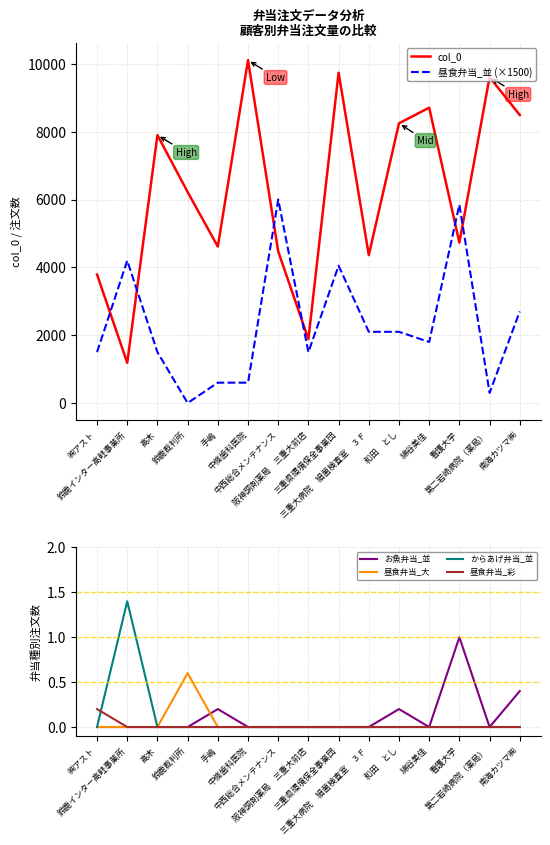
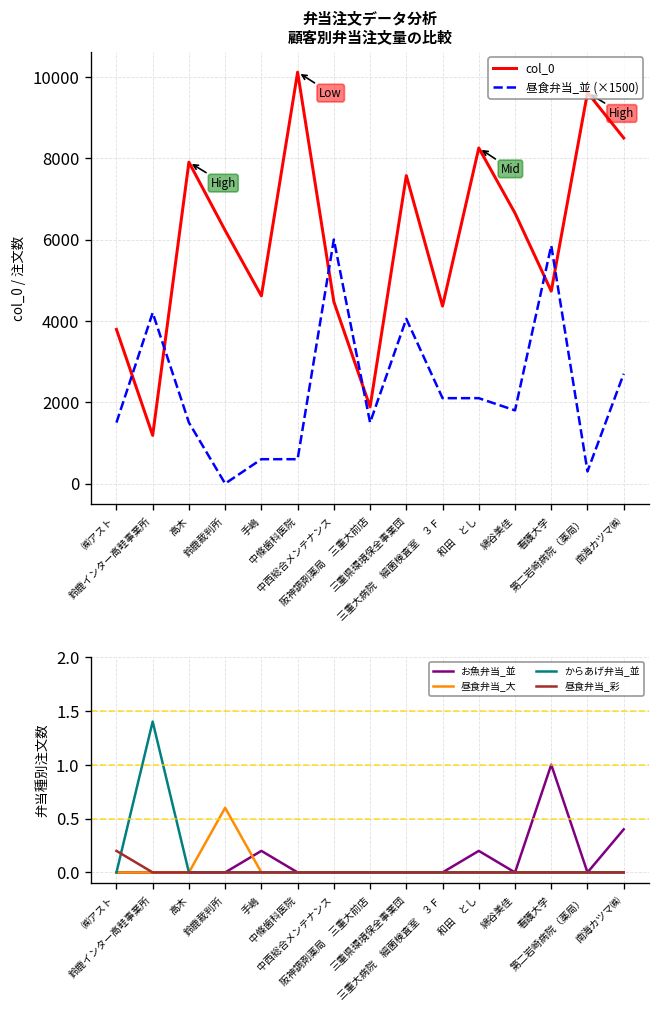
  {
    "弁当注文データ分析 顧客別弁当注文量の比較": {
      "col_0": {
        "㈱アスト": 3800,
        "鈴鹿インター高畦事業所": 1200,
        "高木": 7900,
        "鈴鹿裁判所": 6200,
        "手嶋": 4600,
        "中條歯科医院": 10100,
        "中西総合メンテナンス": 4500,
        "阪神調剤薬局 三重大前店": 1900,
-       "三重県環境保全事業団": 9700,
+       "三重県環境保全事業団": 7600,
        "三重大病院 細菌検査室 ３Ｆ": 4400,
        "和田 とし": 8300,
-       "綿谷美佳": 8700,
+       "綿谷美佳": 6600,
        "看護大学": 4700,
        "南海カツマ㈱": 8500
      },
      "昼食弁当_並 (×1500)": {
        "㈱アスト": 1500,
        "鈴鹿インター高畦事業所": 4200,
        "高木": 1500,
        "鈴鹿裁判所": 0,
        "手嶋": 600,
        "中條歯科医院": 600,
        "中西総合メンテナンス": 6000,
        "阪神調剤薬局 三重大前店": 1500,
        "三重県環境保全事業団": 4100,
        "三重大病院 細菌検査室 ３Ｆ": 2100,
        "和田 とし": 2100,
        "綿谷美佳": 1800,
        "看護大学": 5900,
        "第二岩崎病院（薬局）": 300,
        "南海カツマ㈱": 2700
      }
    }
  }
